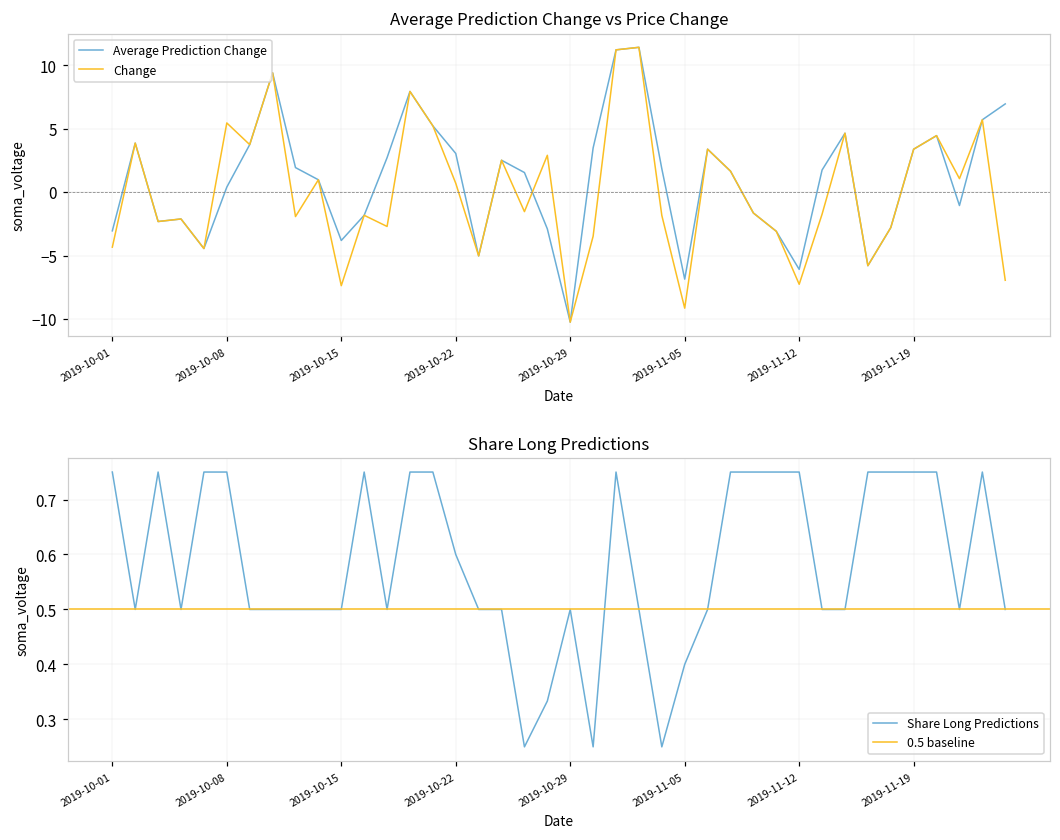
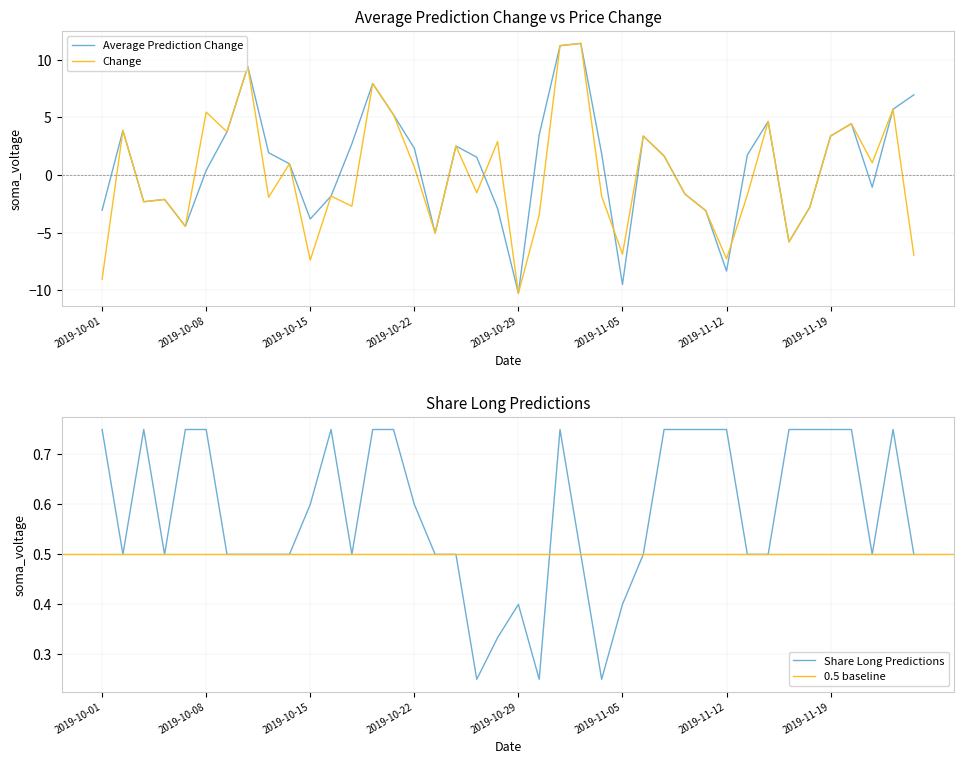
  {
    "Average Prediction Change vs Price Change": {
      "Average Prediction Change": {
        "2019-10-01": -3.1,
        "2019-10-08": 0.4,
        "2019-10-15": -3.8,
-       "2019-10-22": 3.0,
-       "2019-11-05": -6.9,
-       "2019-11-12": -6.1
+       "2019-10-22": 2.3,
+       "2019-11-05": -9.5,
+       "2019-11-12": -8.3
      },
      "Change": {
-       "2019-10-01": -4.3,
+       "2019-10-01": -9.0,
        "2019-10-08": 5.4,
        "2019-10-15": -7.4,
        "2019-10-22": 0.7,
-       "2019-11-05": -9.2,
+       "2019-11-05": -6.9,
        "2019-11-12": -7.3
      }
    },
    "Share Long Predictions": {
      "2019-10-01": 0.75,
      "2019-10-08": 0.75,
-     "2019-10-15": 0.5,
+     "2019-10-15": 0.6,
      "2019-10-22": 0.6,
-     "2019-10-29": 0.5,
+     "2019-10-29": 0.4,
      "2019-11-05": 0.4,
      "2019-11-12": 0.75,
      "2019-11-19": 0.75
    }
  }
